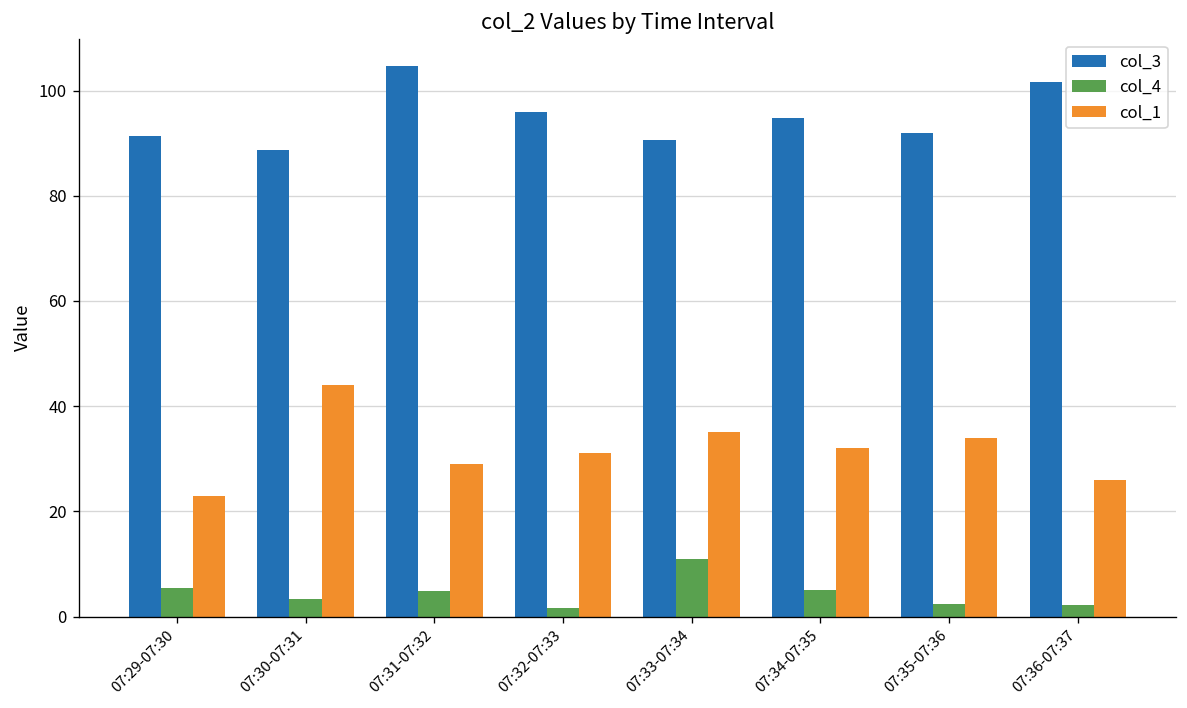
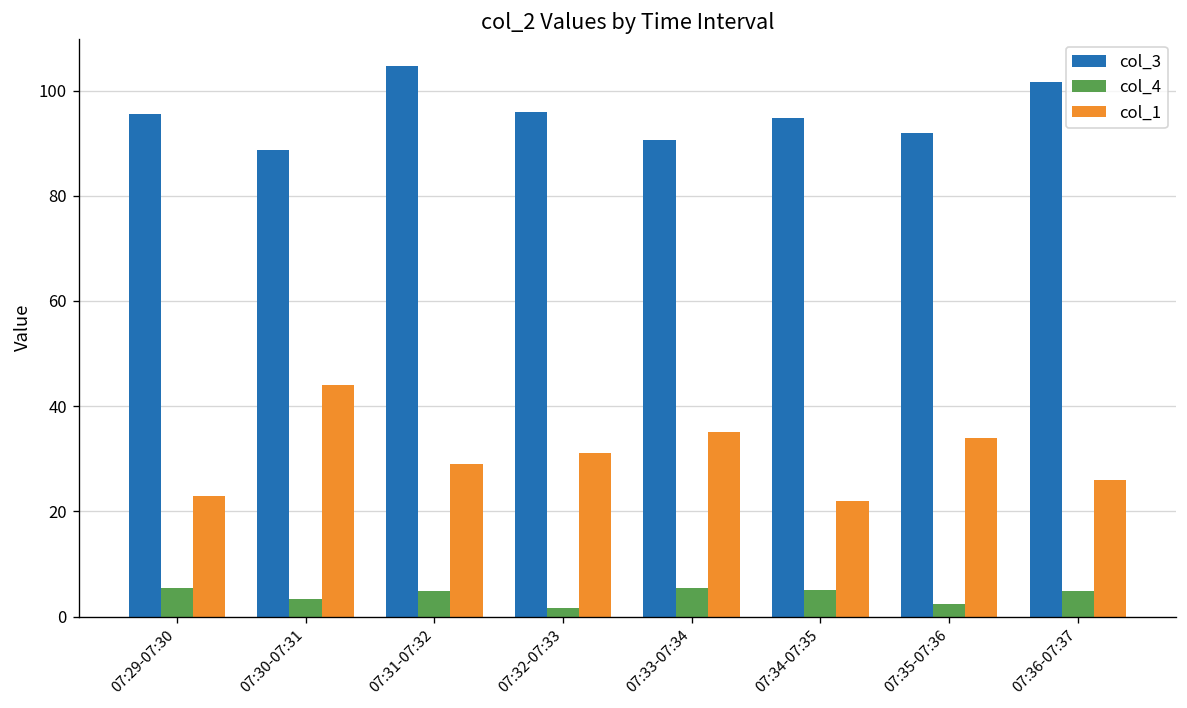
  {
    "col_3": {
-     "07:29-07:30": 91,
+     "07:29-07:30": 96,
      "07:30-07:31": 89,
      "07:31-07:32": 105,
      "07:32-07:33": 96,
      "07:33-07:34": 91,
      "07:34-07:35": 95,
      "07:35-07:36": 92,
      "07:36-07:37": 102
    },
    "col_4": {
      "07:29-07:30": 6,
      "07:30-07:31": 3,
      "07:31-07:32": 5,
      "07:32-07:33": 2,
-     "07:33-07:34": 11,
+     "07:33-07:34": 6,
      "07:34-07:35": 5,
      "07:35-07:36": 2,
-     "07:36-07:37": 2
+     "07:36-07:37": 5
    },
    "col_1": {
      "07:29-07:30": 23,
      "07:30-07:31": 44,
      "07:31-07:32": 29,
      "07:32-07:33": 31,
      "07:33-07:34": 35,
-     "07:34-07:35": 32,
+     "07:34-07:35": 22,
      "07:35-07:36": 34,
      "07:36-07:37": 26
    }
  }
